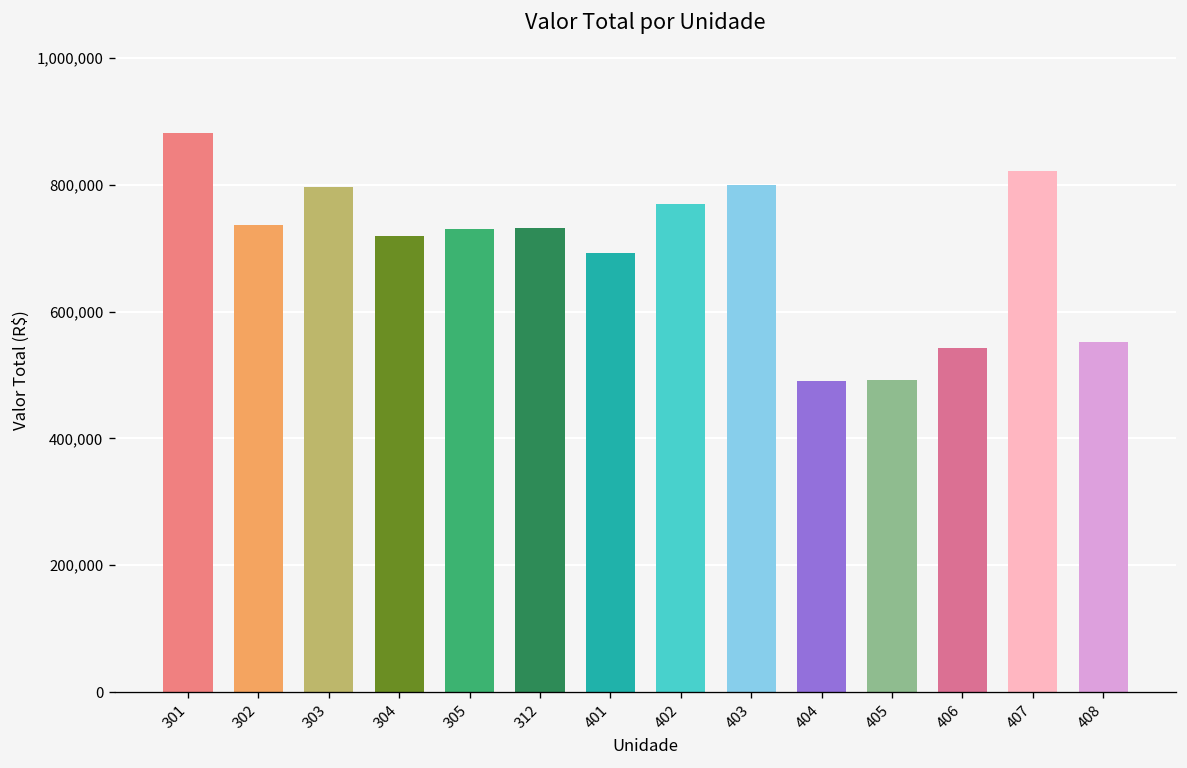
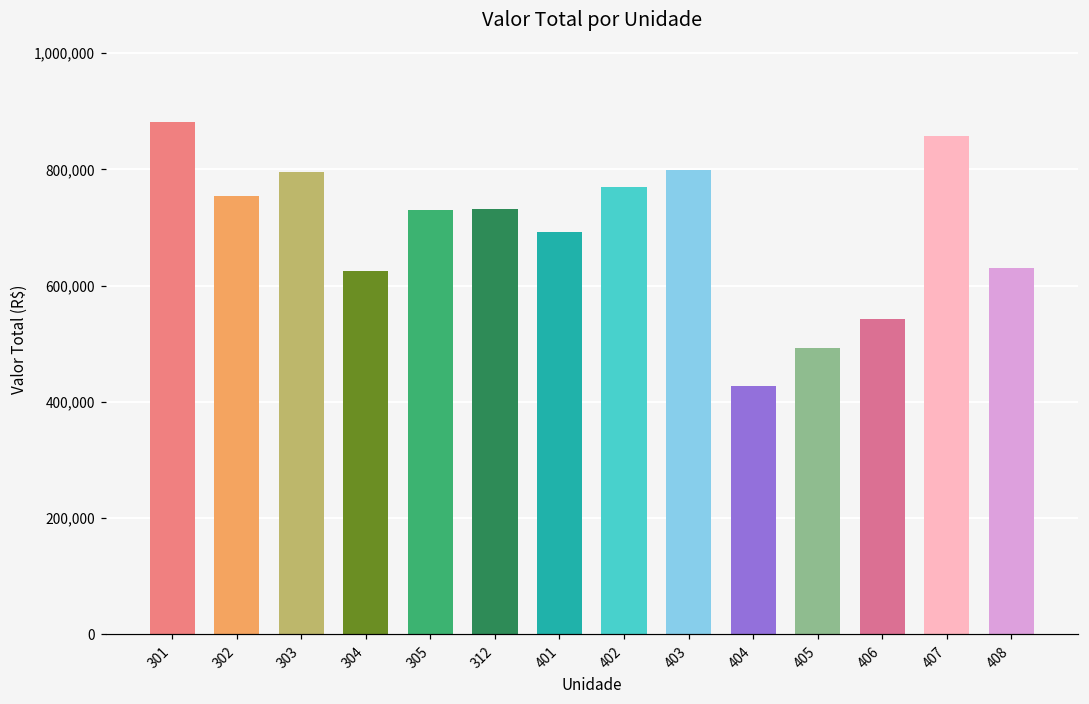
  {
    "301": "880,000",
-   "302": "740,000",
+   "302": "760,000",
    "303": "800,000",
-   "304": "720,000",
+   "304": "630,000",
    "305": "730,000",
    "312": "730,000",
    "401": "690,000",
    "402": "770,000",
    "403": "800,000",
-   "404": "490,000",
+   "404": "430,000",
    "405": "490,000",
    "406": "540,000",
-   "407": "820,000",
-   "408": "550,000"
+   "407": "860,000",
+   "408": "630,000"
  }
